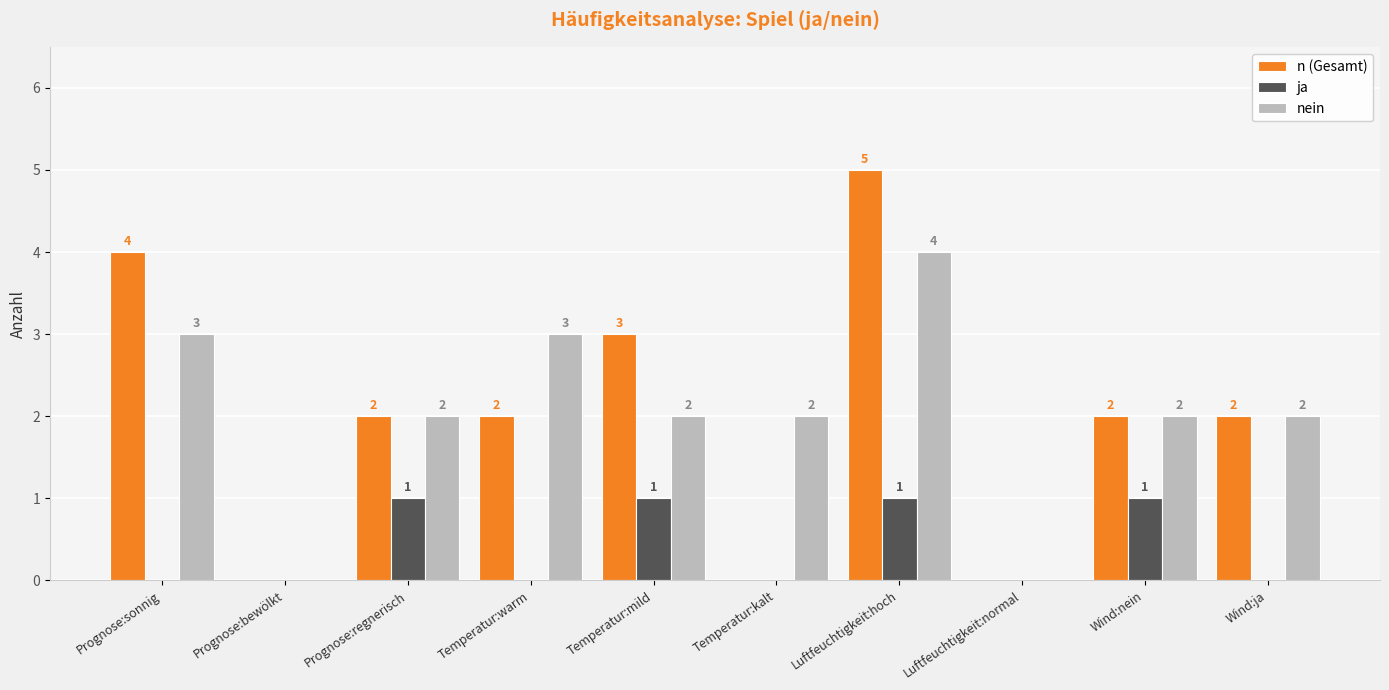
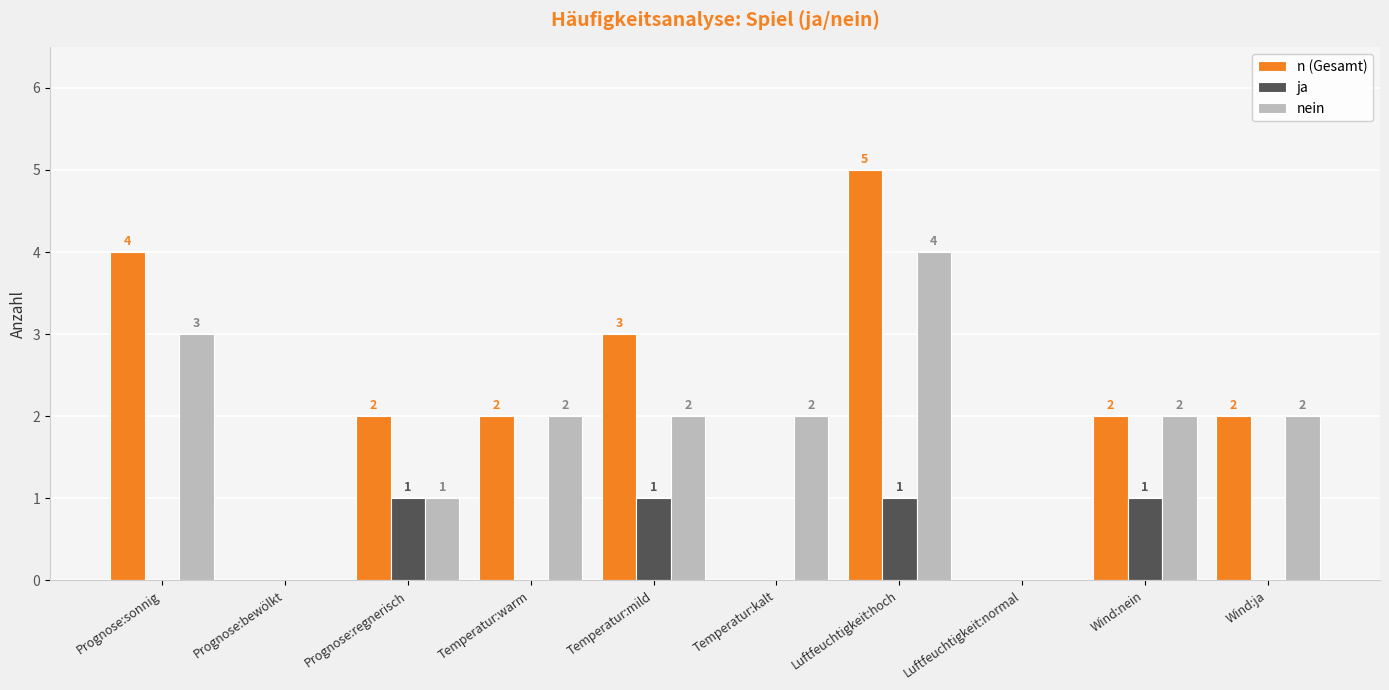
  {
    "n (Gesamt)": {
      "Prognose:sonnig": 4,
      "Prognose:regnerisch": 2,
      "Temperatur:warm": 2,
      "Temperatur:mild": 3,
      "Luftfeuchtigkeit:hoch": 5,
      "Wind:nein": 2,
      "Wind:ja": 2
    },
    "ja": {
      "Prognose:regnerisch": 1,
      "Temperatur:mild": 1,
      "Luftfeuchtigkeit:hoch": 1,
      "Wind:nein": 1
    },
    "nein": {
      "Prognose:sonnig": 3,
-     "Prognose:regnerisch": 2,
-     "Temperatur:warm": 3,
+     "Prognose:regnerisch": 1,
+     "Temperatur:warm": 2,
      "Temperatur:mild": 2,
      "Temperatur:kalt": 2,
      "Luftfeuchtigkeit:hoch": 4,
      "Wind:nein": 2,
      "Wind:ja": 2
    }
  }
